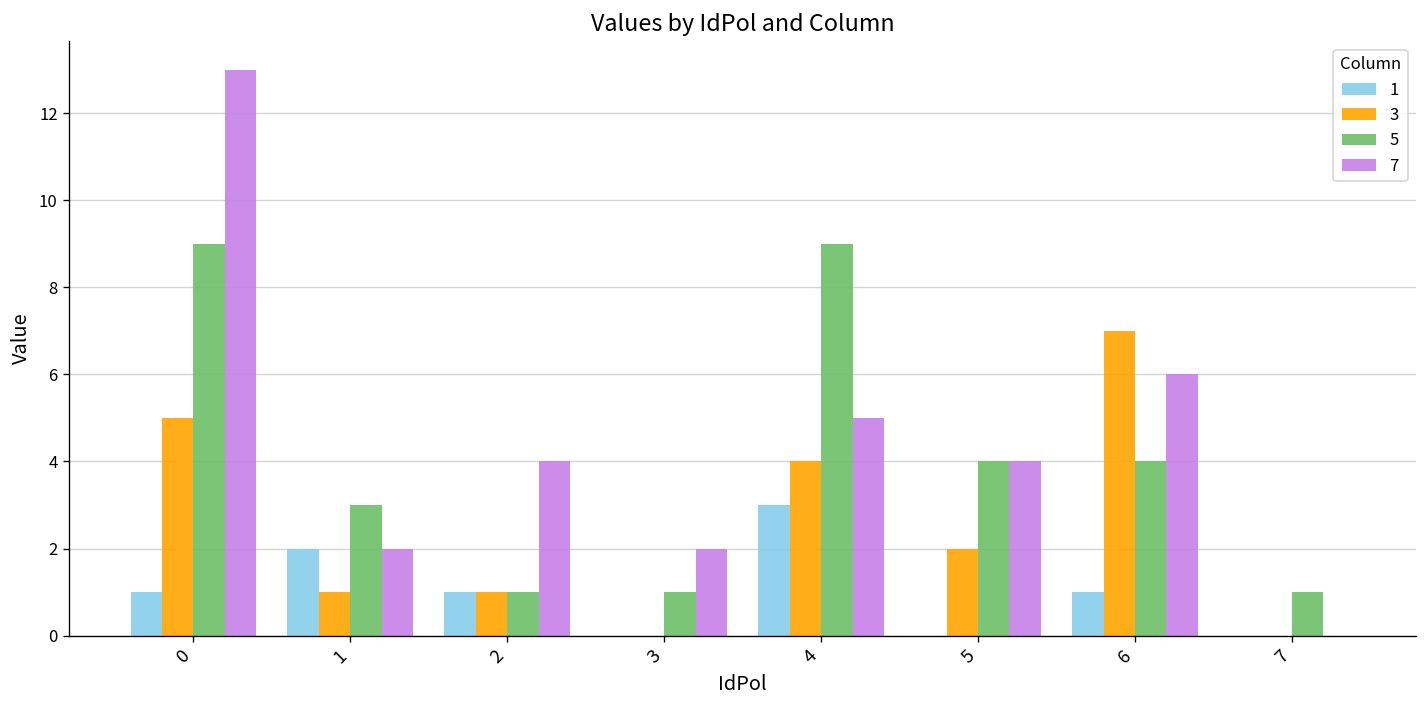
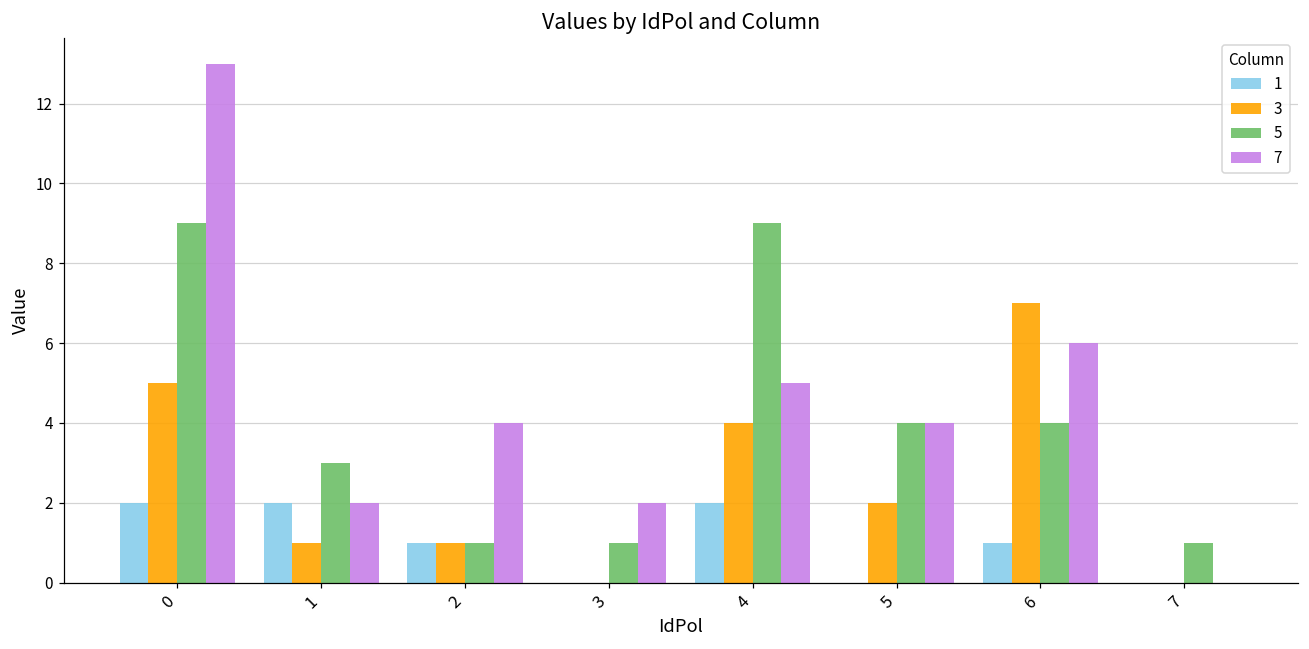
  {
    "1": {
-     "0": 1,
+     "0": 2,
      "1": 2,
      "2": 1,
      "3": 0,
-     "4": 3,
+     "4": 2,
      "5": 0,
      "6": 1,
      "7": 0
    },
    "3": {
      "0": 5,
      "1": 1,
      "2": 1,
      "3": 0,
      "4": 4,
      "5": 2,
      "6": 7,
      "7": 0
    },
    "5": {
      "0": 9,
      "1": 3,
      "2": 1,
      "3": 1,
      "4": 9,
      "5": 4,
      "6": 4,
      "7": 1
    },
    "7": {
      "0": 13,
      "1": 2,
      "2": 4,
      "3": 2,
      "4": 5,
      "5": 4,
      "6": 6,
      "7": 0
    }
  }
